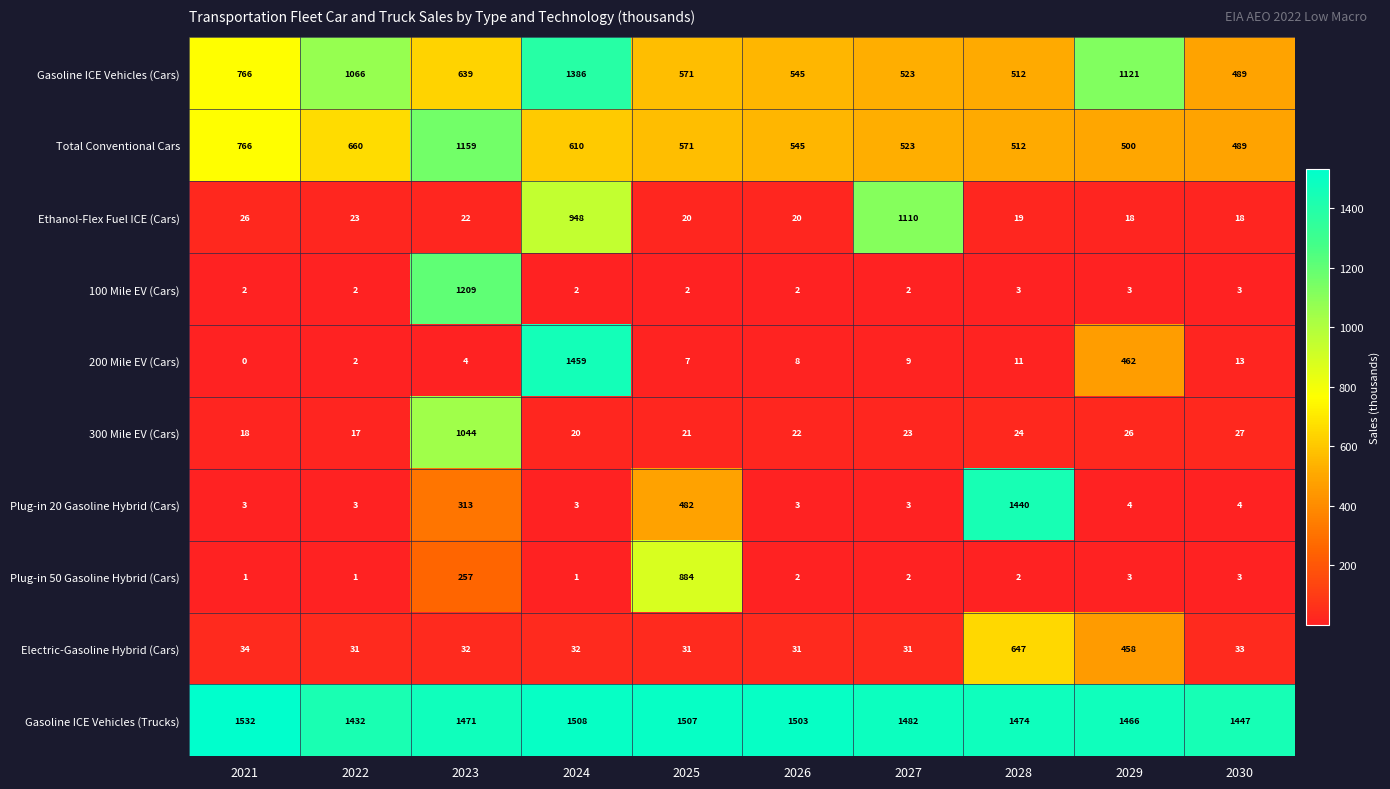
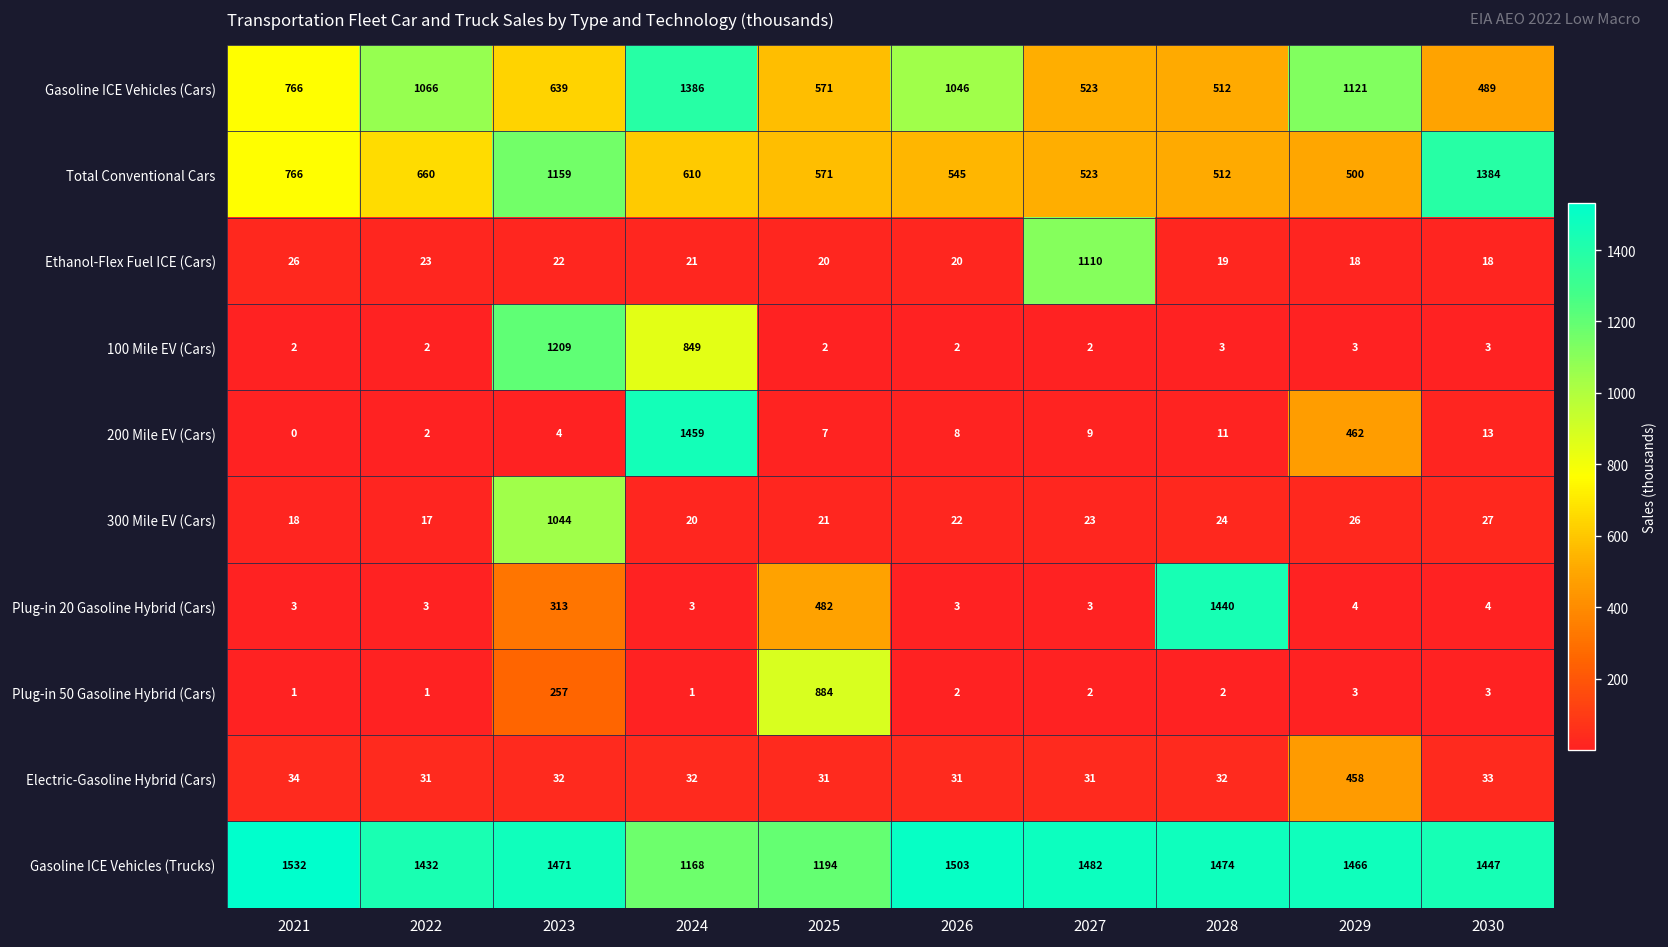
  {
    "Gasoline ICE Vehicles (Cars)": {
      "2021": 766,
      "2022": 1066,
      "2023": 639,
      "2024": 1386,
      "2025": 571,
-     "2026": 545,
+     "2026": 1046,
      "2027": 523,
      "2028": 512,
      "2029": 1121,
      "2030": 489
    },
    "Total Conventional Cars": {
      "2021": 766,
      "2022": 660,
      "2023": 1159,
      "2024": 610,
      "2025": 571,
      "2026": 545,
      "2027": 523,
      "2028": 512,
      "2029": 500,
-     "2030": 489
+     "2030": 1384
    },
    "Ethanol-Flex Fuel ICE (Cars)": {
      "2021": 26,
      "2022": 23,
      "2023": 22,
-     "2024": 948,
+     "2024": 21,
      "2025": 20,
      "2026": 20,
      "2027": 1110,
      "2028": 19,
      "2029": 18,
      "2030": 18
    },
    "100 Mile EV (Cars)": {
      "2021": 2,
      "2022": 2,
      "2023": 1209,
-     "2024": 2,
+     "2024": 849,
      "2025": 2,
      "2026": 2,
      "2027": 2,
      "2028": 3,
      "2029": 3,
      "2030": 3
    },
    "200 Mile EV (Cars)": {
      "2021": 0,
      "2022": 2,
      "2023": 4,
      "2024": 1459,
      "2025": 7,
      "2026": 8,
      "2027": 9,
      "2028": 11,
      "2029": 462,
      "2030": 13
    },
    "300 Mile EV (Cars)": {
      "2021": 18,
      "2022": 17,
      "2023": 1044,
      "2024": 20,
      "2025": 21,
      "2026": 22,
      "2027": 23,
      "2028": 24,
      "2029": 26,
      "2030": 27
    },
    "Plug-in 20 Gasoline Hybrid (Cars)": {
      "2021": 3,
      "2022": 3,
      "2023": 313,
      "2024": 3,
      "2025": 482,
      "2026": 3,
      "2027": 3,
      "2028": 1440,
      "2029": 4,
      "2030": 4
    },
    "Plug-in 50 Gasoline Hybrid (Cars)": {
      "2021": 1,
      "2022": 1,
      "2023": 257,
      "2024": 1,
      "2025": 884,
      "2026": 2,
      "2027": 2,
      "2028": 2,
      "2029": 3,
      "2030": 3
    },
    "Electric-Gasoline Hybrid (Cars)": {
      "2021": 34,
      "2022": 31,
      "2023": 32,
      "2024": 32,
      "2025": 31,
      "2026": 31,
      "2027": 31,
-     "2028": 647,
+     "2028": 32,
      "2029": 458,
      "2030": 33
    },
    "Gasoline ICE Vehicles (Trucks)": {
      "2021": 1532,
      "2022": 1432,
      "2023": 1471,
-     "2024": 1508,
-     "2025": 1507,
+     "2024": 1168,
+     "2025": 1194,
      "2026": 1503,
      "2027": 1482,
      "2028": 1474,
      "2029": 1466,
      "2030": 1447
    }
  }
